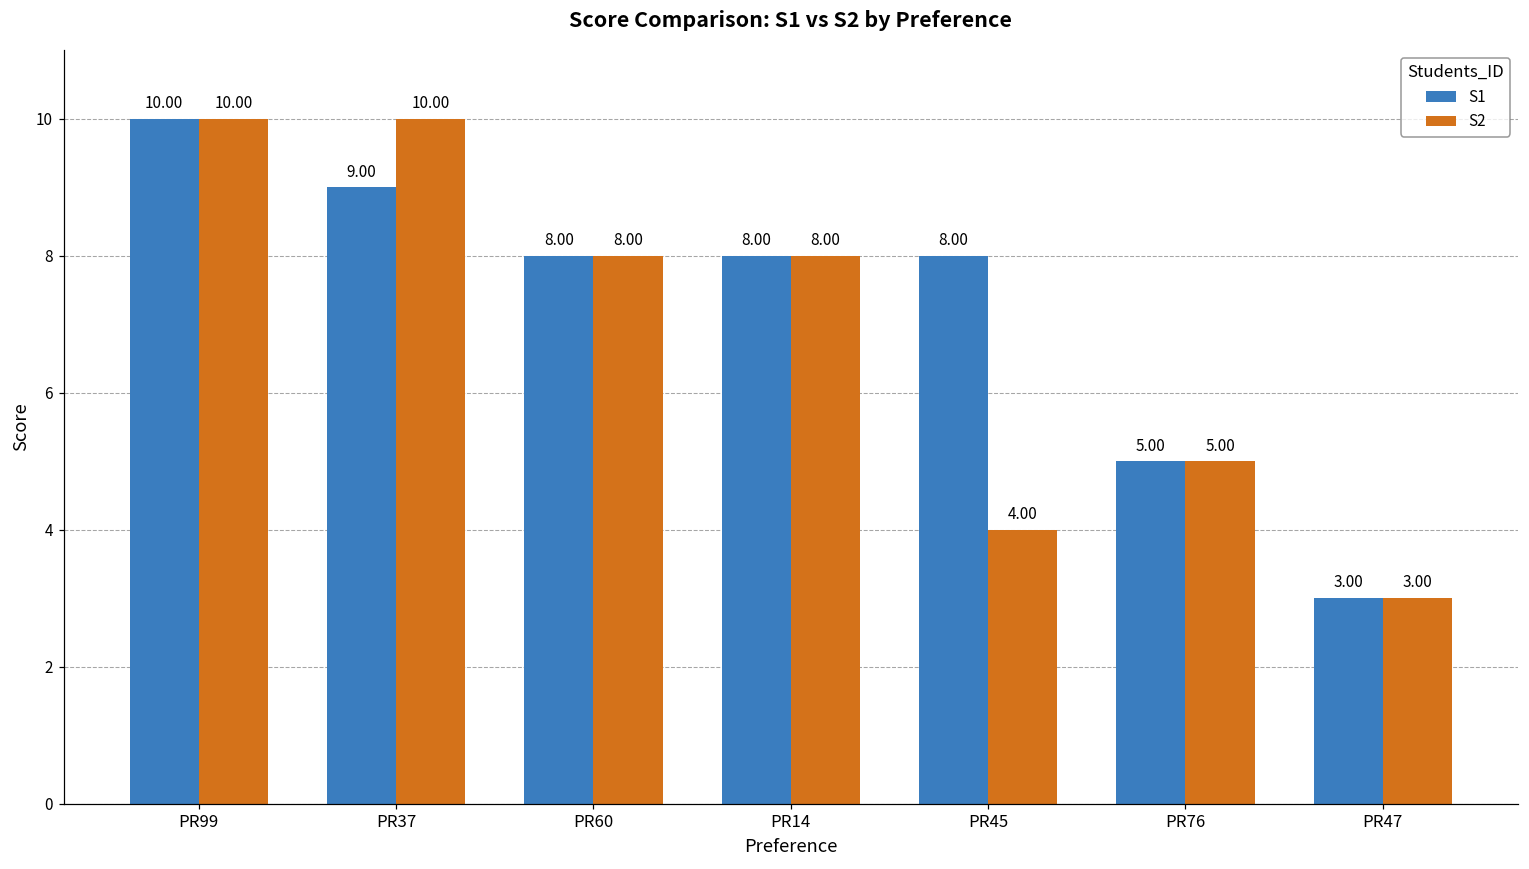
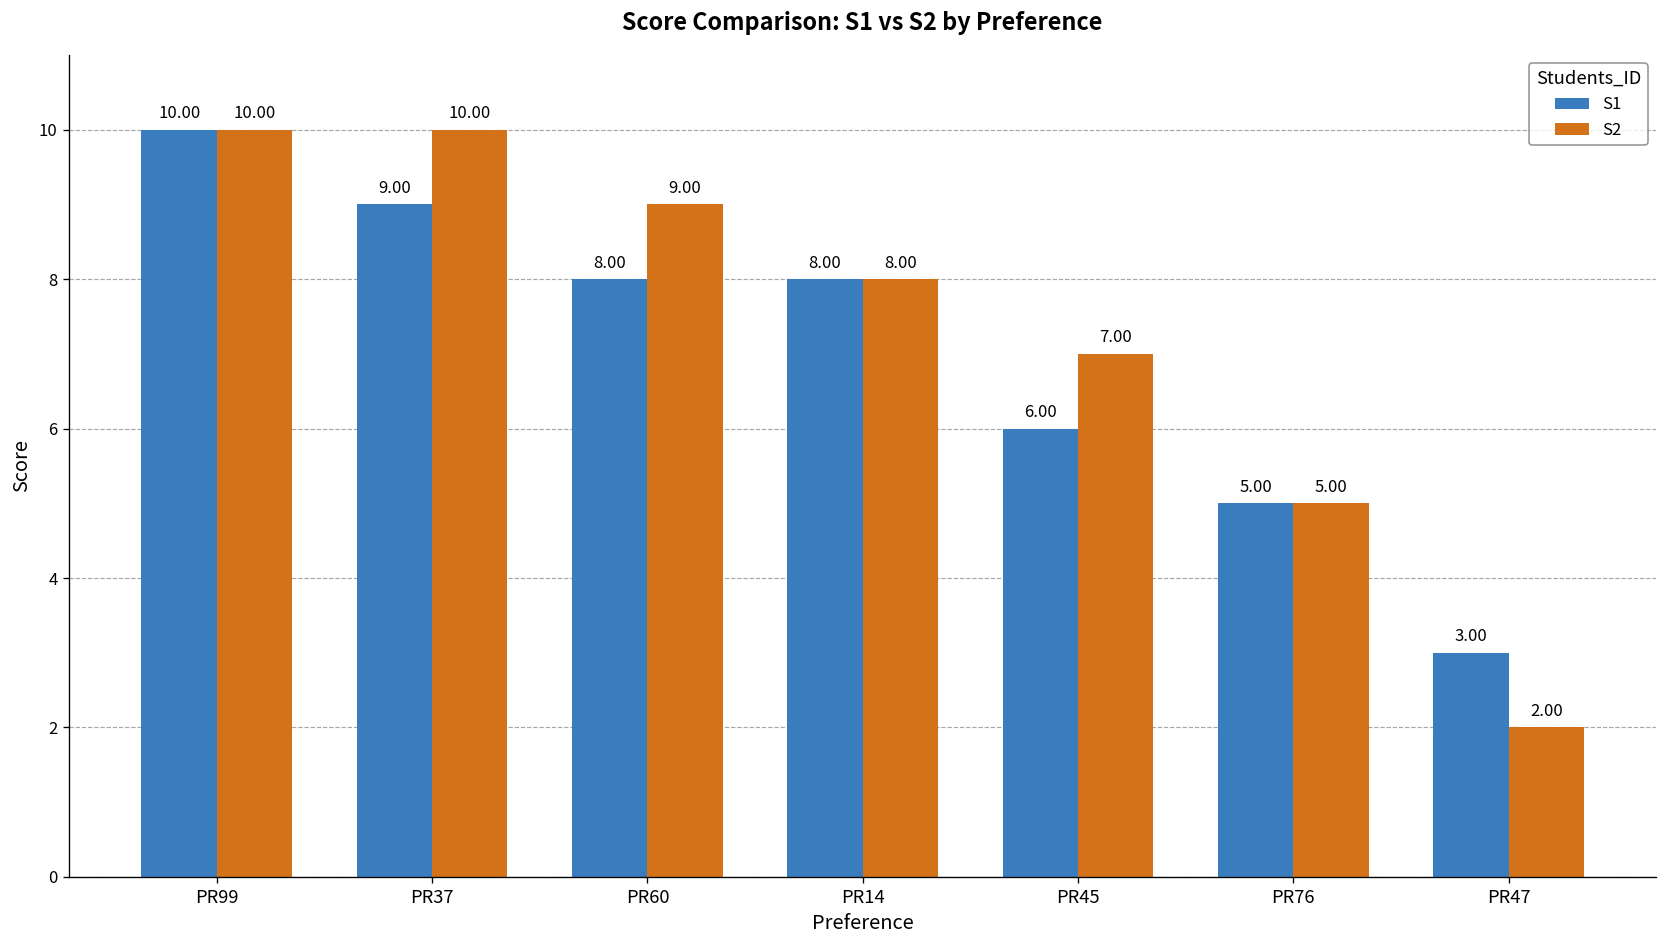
  {
    "S1": {
      "PR99": 10.00,
      "PR37": 9.00,
      "PR60": 8.00,
      "PR14": 8.00,
-     "PR45": 8.00,
+     "PR45": 6.00,
      "PR76": 5.00,
      "PR47": 3.00
    },
    "S2": {
      "PR99": 10.00,
      "PR37": 10.00,
-     "PR60": 8.00,
+     "PR60": 9.00,
      "PR14": 8.00,
-     "PR45": 4.00,
+     "PR45": 7.00,
      "PR76": 5.00,
-     "PR47": 3.00
+     "PR47": 2.00
    }
  }
